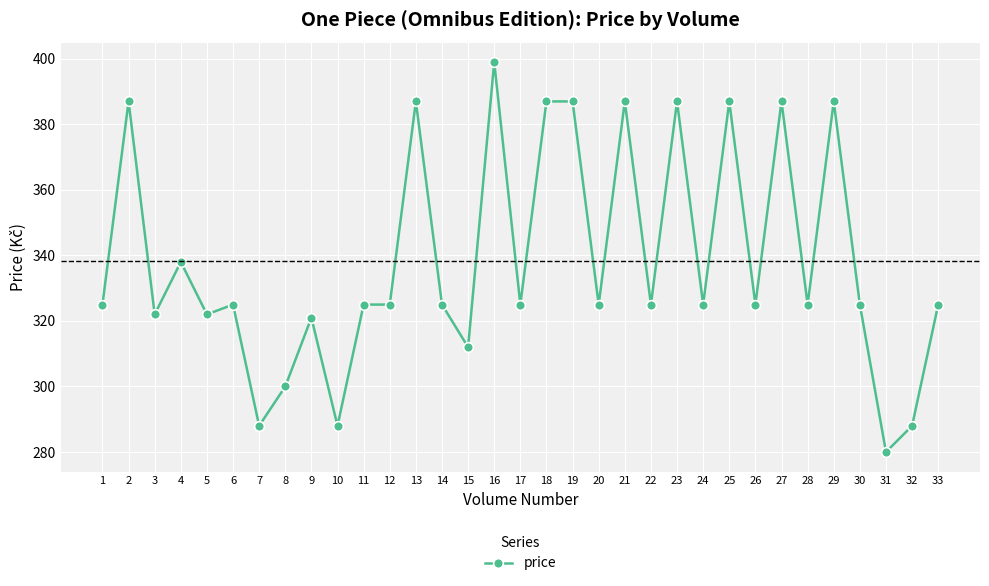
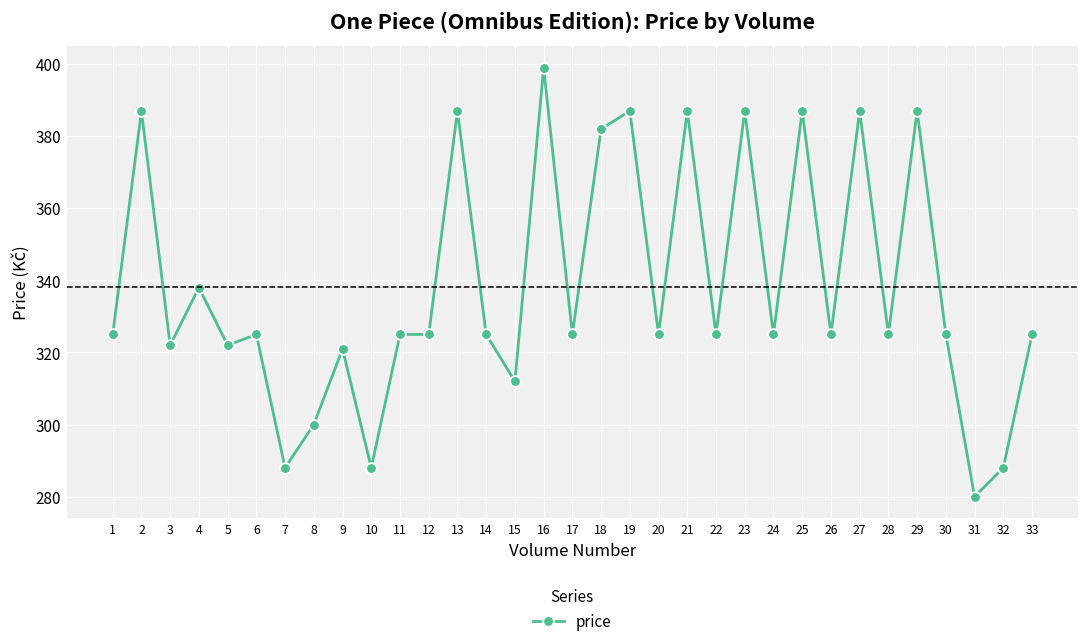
  {
    "1": 325,
    "2": 387,
    "3": 322,
    "4": 338,
    "5": 322,
    "6": 325,
    "7": 288,
    "8": 300,
    "9": 321,
    "10": 288,
    "11": 325,
    "12": 325,
    "13": 387,
    "14": 325,
    "15": 312,
    "16": 399,
    "17": 325,
-   "18": 387,
+   "18": 382,
    "19": 387,
    "20": 325,
    "21": 387,
    "22": 325,
    "23": 387,
    "24": 325,
    "25": 387,
    "26": 325,
    "27": 387,
    "28": 325,
    "29": 387,
    "30": 325,
    "31": 280,
    "32": 288,
    "33": 325
  }
